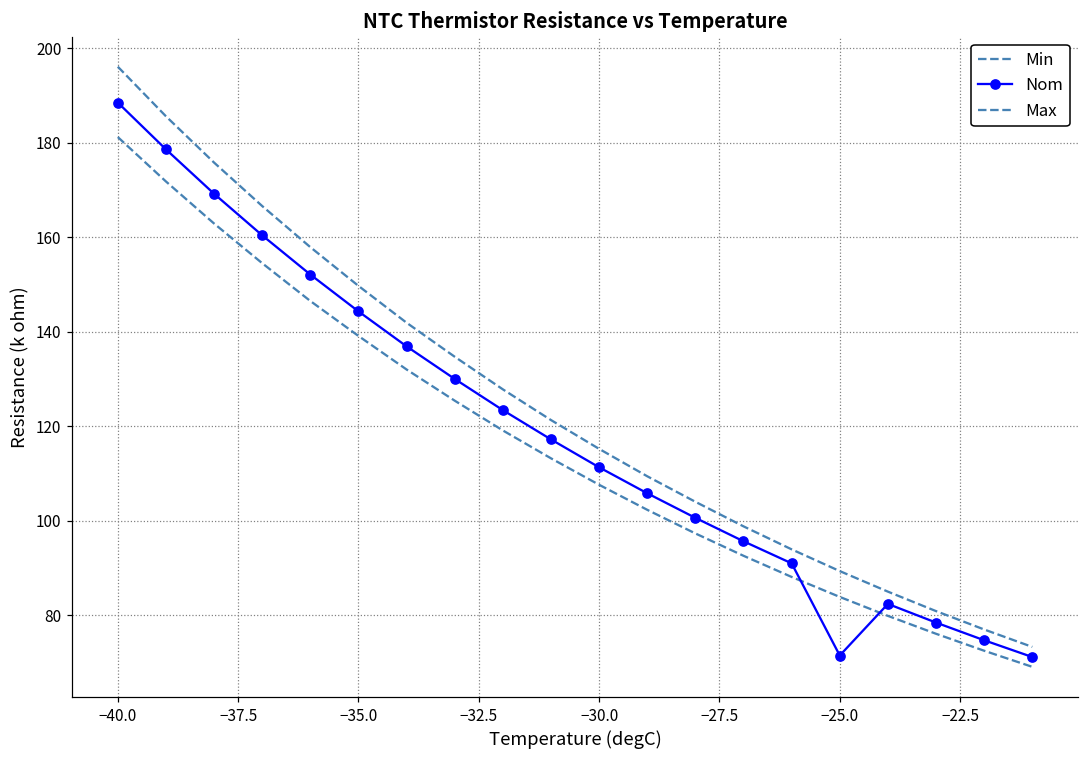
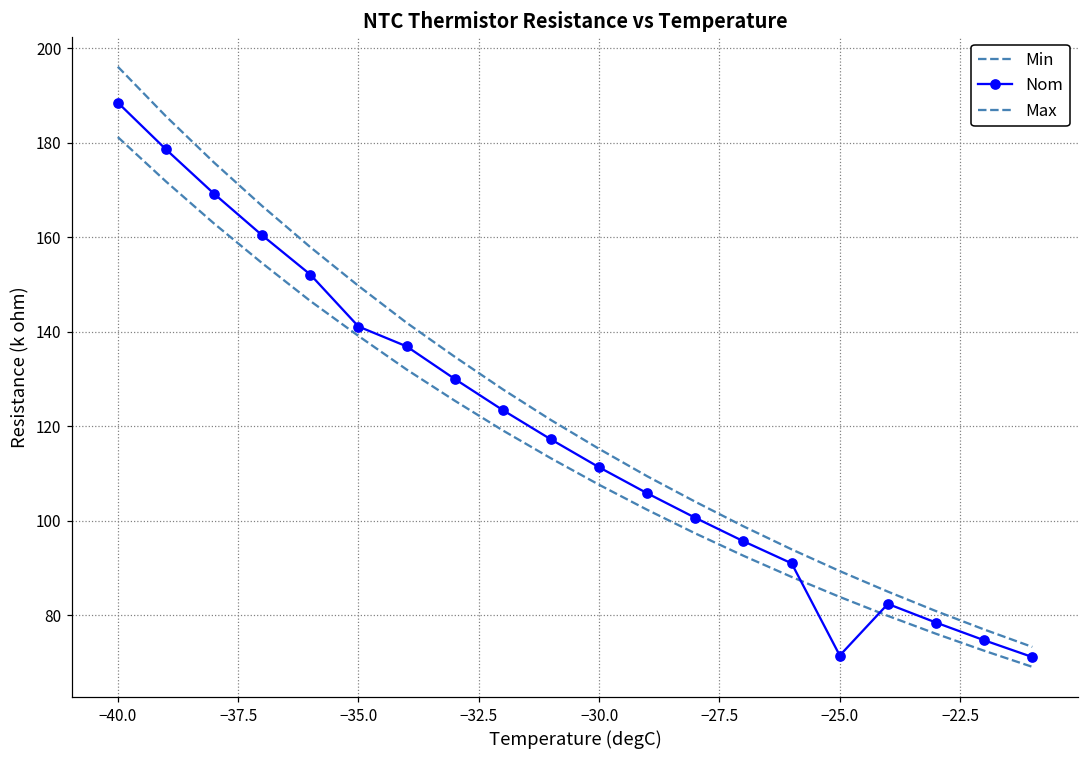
  {
    "Nom": {
      "−40.0": 189,
-     "−35.0": 144,
+     "−35.0": 141,
      "−30.0": 111,
      "−25.0": 71
    }
  }
